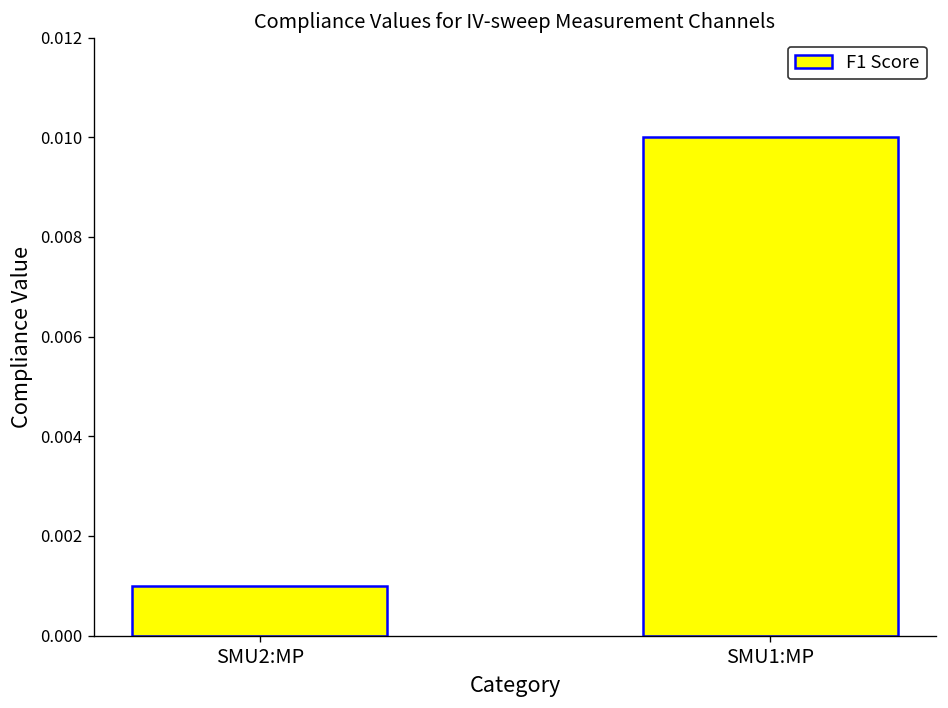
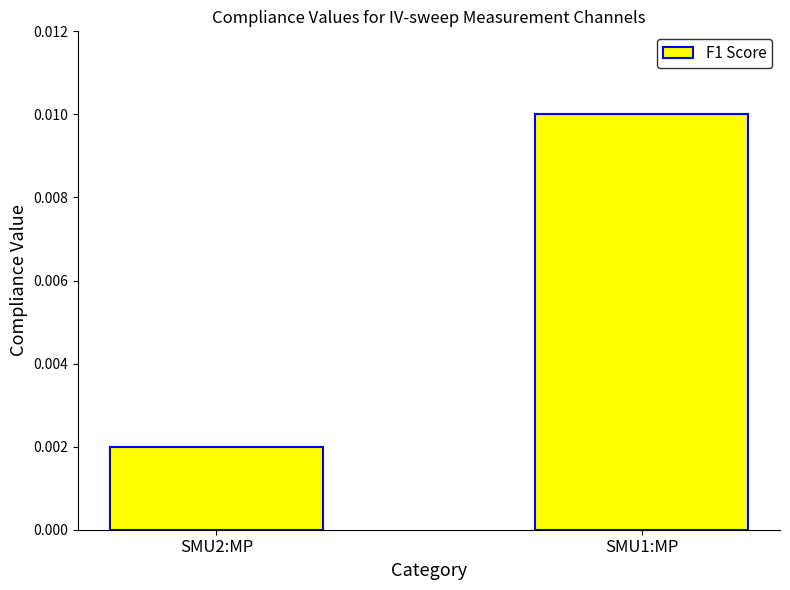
  {
-   "SMU2:MP": 0.001,
+   "SMU2:MP": 0.002,
    "SMU1:MP": 0.010
  }
